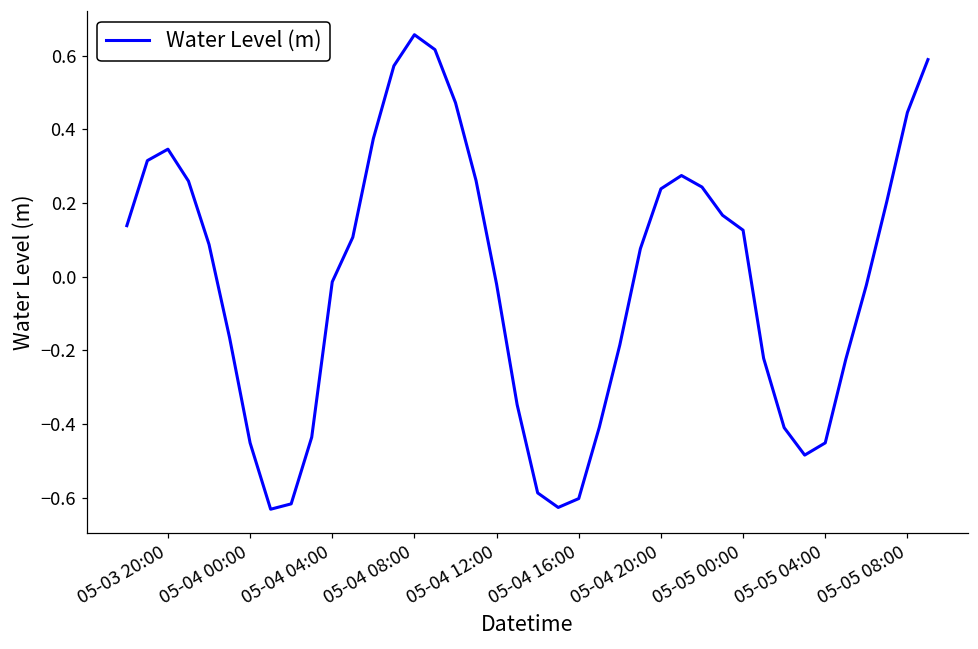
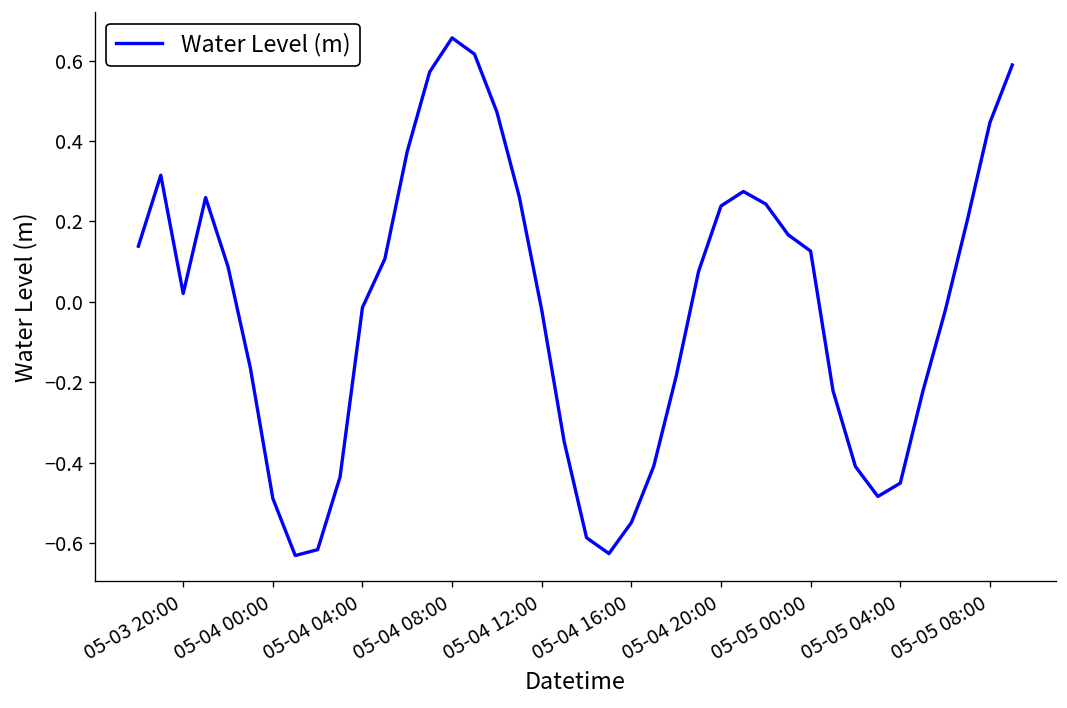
  {
-   "05-03 20:00": 0.35,
-   "05-04 00:00": -0.45,
+   "05-03 20:00": 0.02,
+   "05-04 00:00": -0.49,
    "05-04 04:00": -0.01,
    "05-04 08:00": 0.66,
    "05-04 12:00": -0.02,
-   "05-04 16:00": -0.60,
+   "05-04 16:00": -0.55,
    "05-04 20:00": 0.24,
    "05-05 00:00": 0.13,
    "05-05 04:00": -0.45,
    "05-05 08:00": 0.45
  }
